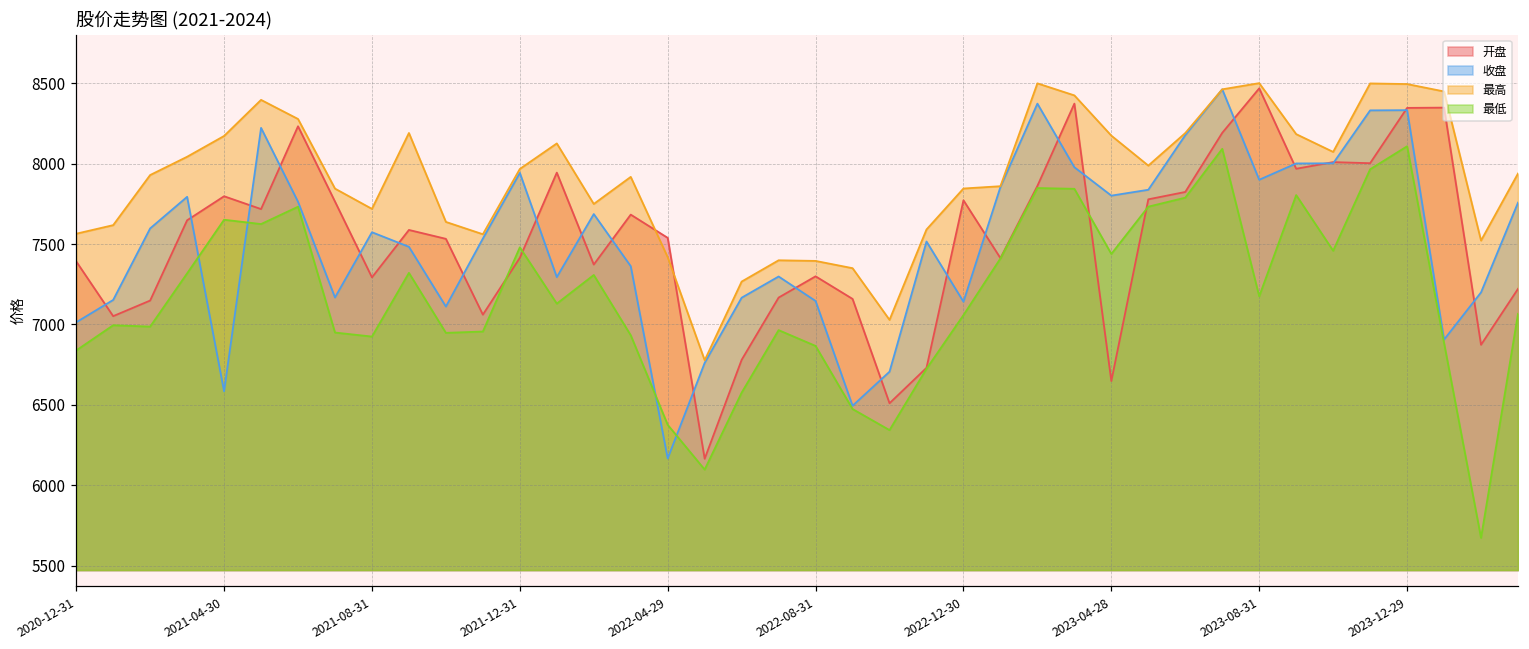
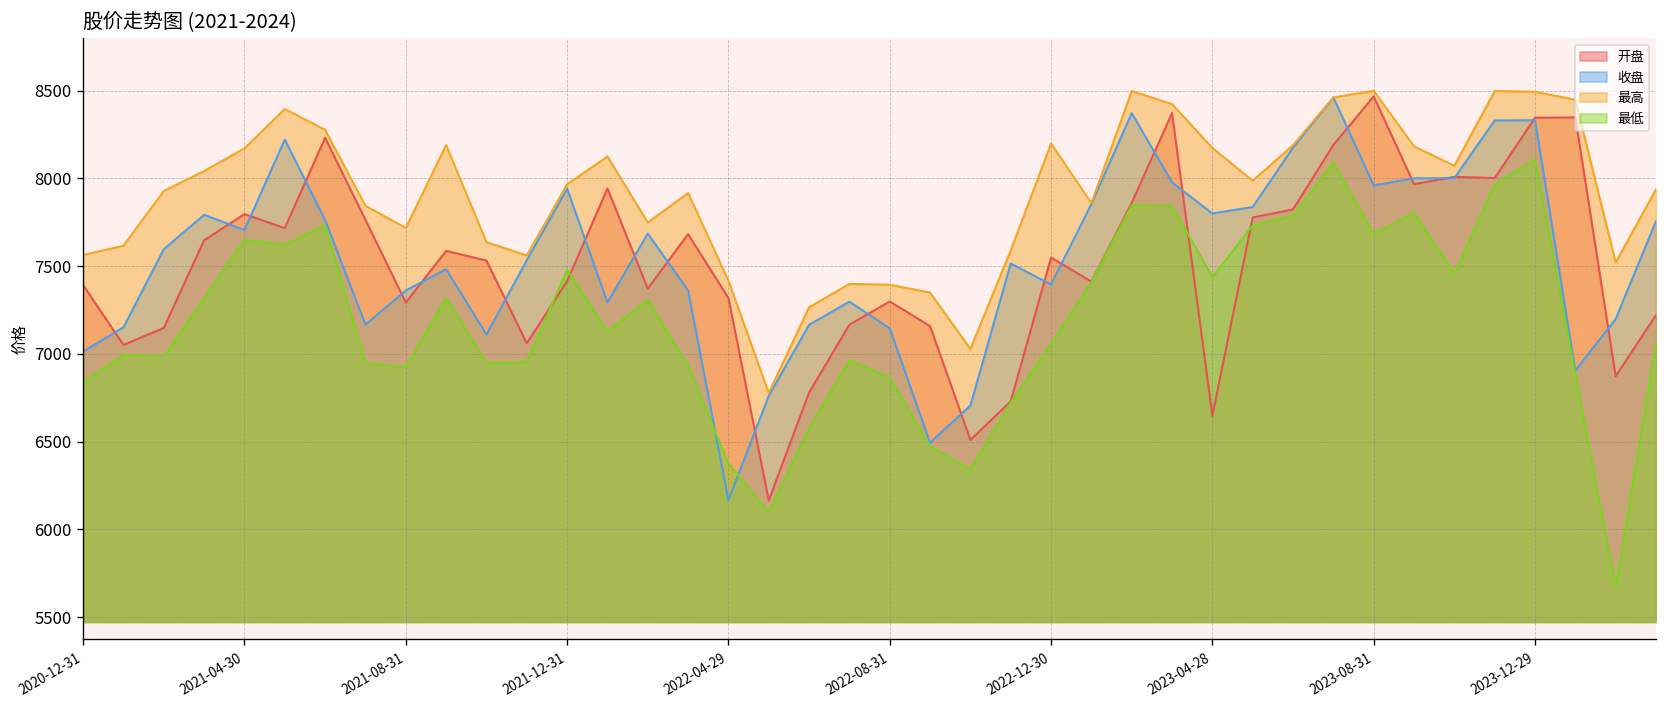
  {
    "开盘": {
      "2020-12-31": 7390,
      "2021-04-30": 7800,
      "2021-08-31": 7290,
      "2021-12-31": 7410,
-     "2022-04-29": 7540,
+     "2022-04-29": 7320,
      "2022-08-31": 7300,
-     "2022-12-30": 7770,
+     "2022-12-30": 7550,
      "2023-04-28": 6650,
      "2023-08-31": 8470
    },
    "收盘": {
      "2020-12-31": 7010,
-     "2021-04-30": 6580,
-     "2021-08-31": 7570,
+     "2021-04-30": 7710,
+     "2021-08-31": 7360,
      "2021-12-31": 7940,
      "2022-04-29": 6170,
      "2022-08-31": 7150,
-     "2022-12-30": 7140,
+     "2022-12-30": 7400,
      "2023-04-28": 7800,
-     "2023-08-31": 7900
+     "2023-08-31": 7960
    },
    "最高": {
      "2020-12-31": 7560,
      "2021-04-30": 8170,
      "2021-08-31": 7720,
      "2021-12-31": 7970,
      "2022-04-29": 7420,
      "2022-08-31": 7400,
-     "2022-12-30": 7850,
+     "2022-12-30": 8200,
      "2023-04-28": 8170,
      "2023-08-31": 8500,
      "2023-12-29": 8490
    },
    "最低": {
      "2020-12-31": 6840,
      "2021-04-30": 7650,
      "2021-08-31": 6920,
      "2021-12-31": 7480,
      "2022-04-29": 6380,
      "2022-08-31": 6870,
      "2022-12-30": 7060,
      "2023-04-28": 7440,
-     "2023-08-31": 7180,
+     "2023-08-31": 7680,
      "2023-12-29": 8110
    }
  }
